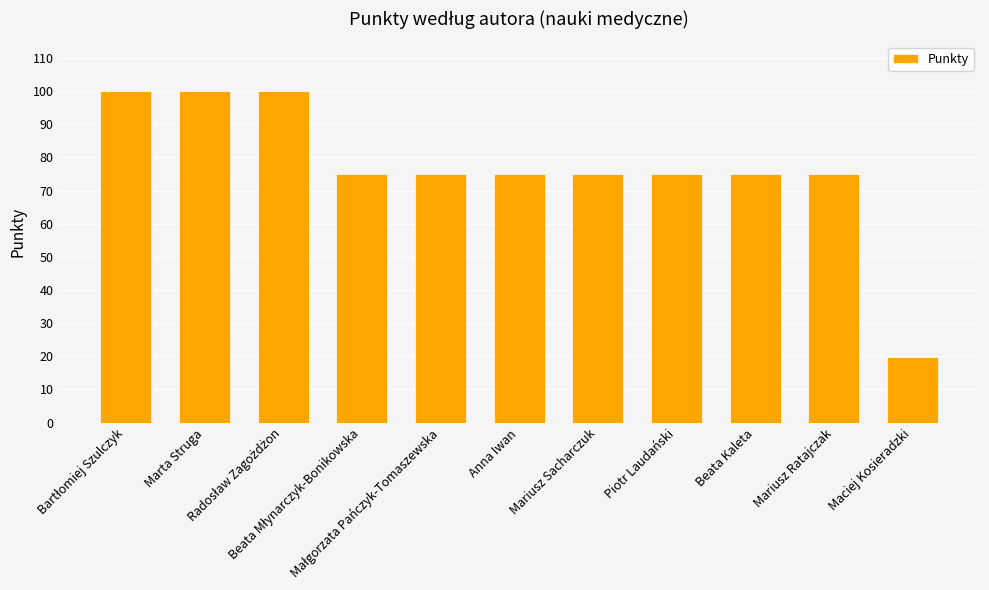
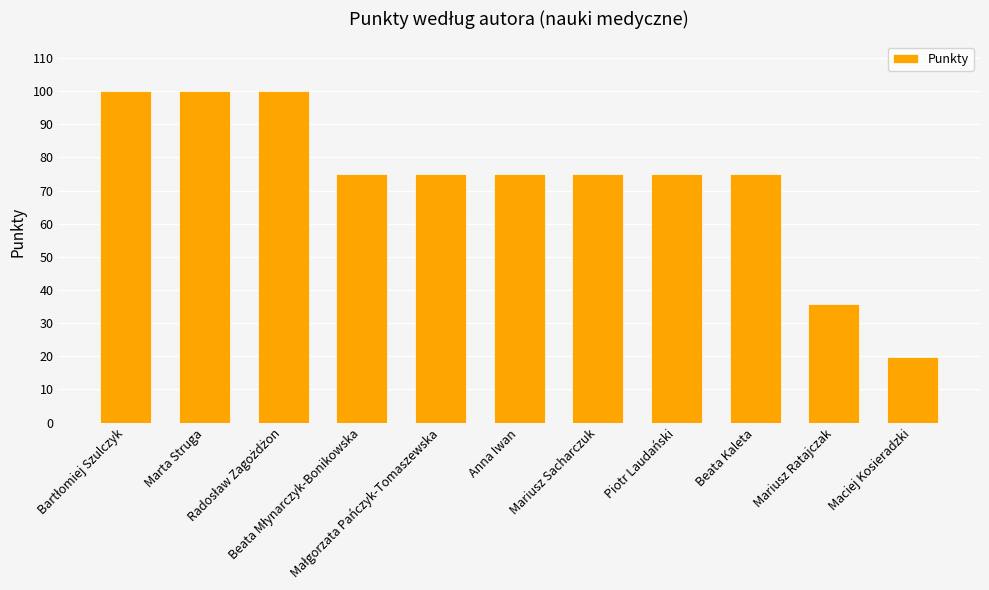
  {
    "Bartłomiej Szulczyk": 100,
    "Marta Struga": 100,
    "Radosław Zagożdżon": 100,
    "Beata Młynarczyk-Bonikowska": 75,
    "Małgorzata Pańczyk-Tomaszewska": 75,
    "Anna Iwan": 75,
    "Mariusz Sacharczuk": 75,
    "Piotr Laudański": 75,
    "Beata Kaleta": 75,
-   "Mariusz Ratajczak": 75,
+   "Mariusz Ratajczak": 36,
    "Maciej Kosieradzki": 20
  }
